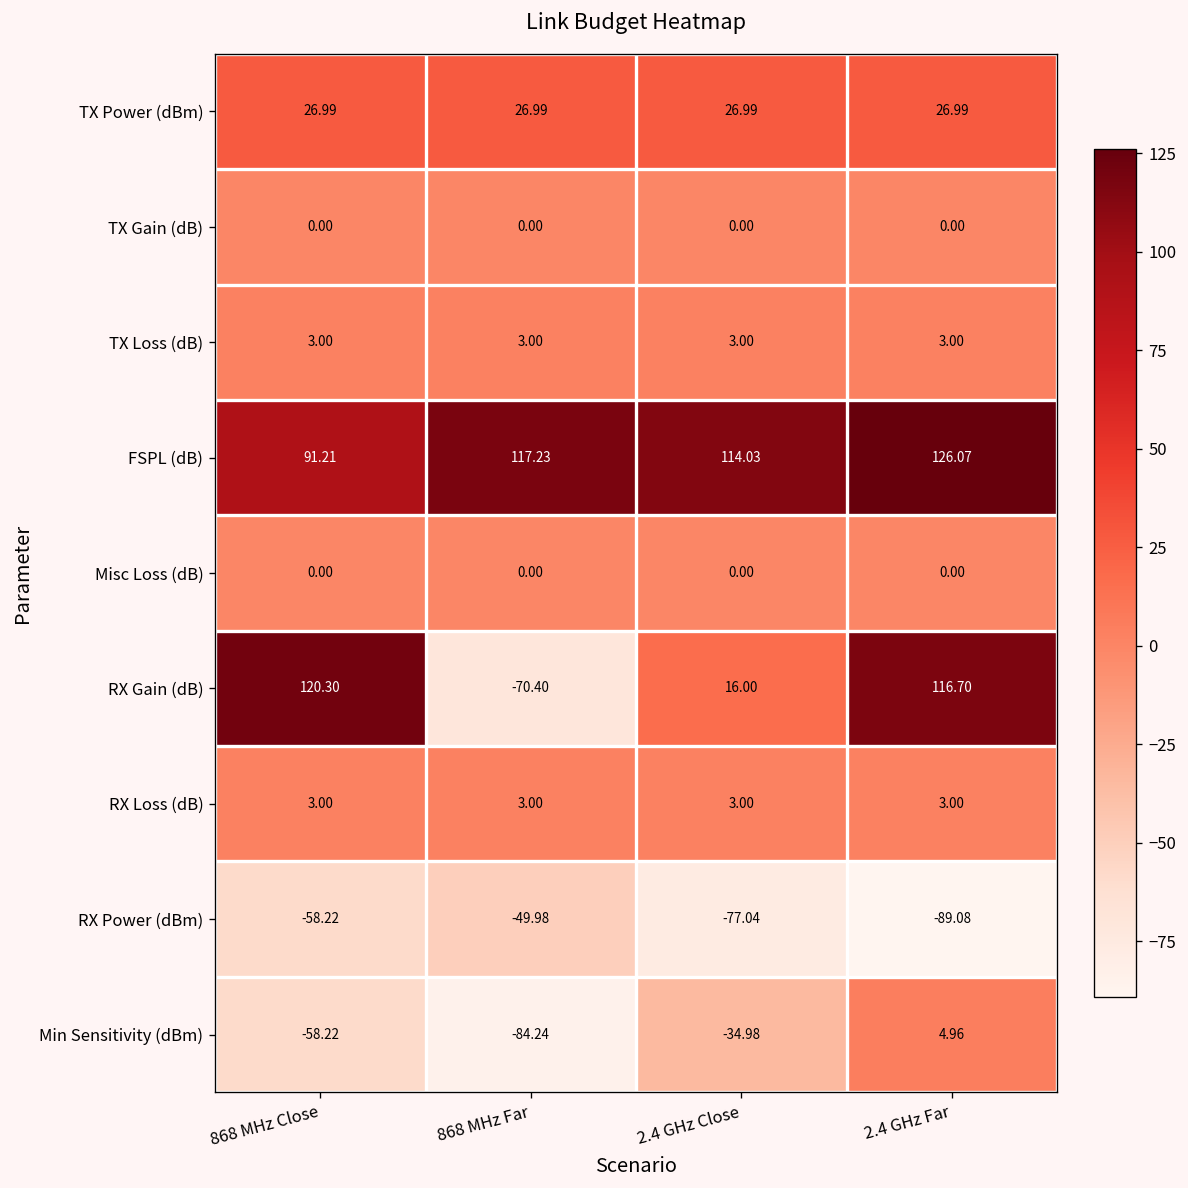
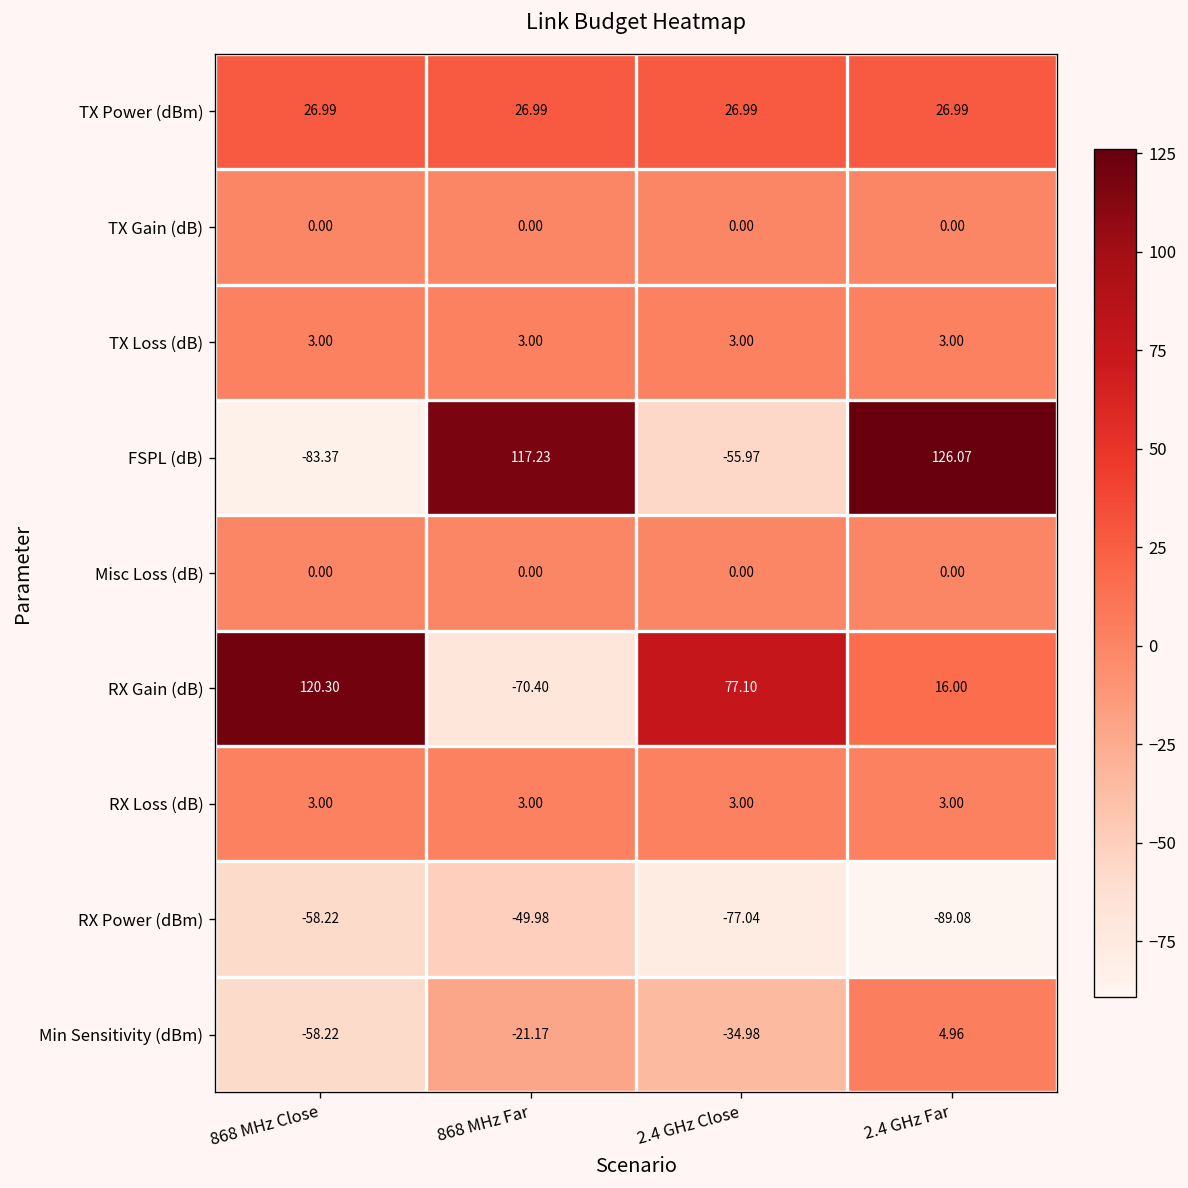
  {
    "TX Power (dBm)": {
      "868 MHz Close": 26.99,
      "868 MHz Far": 26.99,
      "2.4 GHz Close": 26.99,
      "2.4 GHz Far": 26.99
    },
    "TX Gain (dB)": {
      "868 MHz Close": 0.00,
      "868 MHz Far": 0.00,
      "2.4 GHz Close": 0.00,
      "2.4 GHz Far": 0.00
    },
    "TX Loss (dB)": {
      "868 MHz Close": 3.00,
      "868 MHz Far": 3.00,
      "2.4 GHz Close": 3.00,
      "2.4 GHz Far": 3.00
    },
    "FSPL (dB)": {
-     "868 MHz Close": 91.21,
+     "868 MHz Close": -83.37,
      "868 MHz Far": 117.23,
-     "2.4 GHz Close": 114.03,
+     "2.4 GHz Close": -55.97,
      "2.4 GHz Far": 126.07
    },
    "Misc Loss (dB)": {
      "868 MHz Close": 0.00,
      "868 MHz Far": 0.00,
      "2.4 GHz Close": 0.00,
      "2.4 GHz Far": 0.00
    },
    "RX Gain (dB)": {
      "868 MHz Close": 120.30,
      "868 MHz Far": -70.40,
-     "2.4 GHz Close": 16.00,
-     "2.4 GHz Far": 116.70
+     "2.4 GHz Close": 77.10,
+     "2.4 GHz Far": 16.00
    },
    "RX Loss (dB)": {
      "868 MHz Close": 3.00,
      "868 MHz Far": 3.00,
      "2.4 GHz Close": 3.00,
      "2.4 GHz Far": 3.00
    },
    "RX Power (dBm)": {
      "868 MHz Close": -58.22,
      "868 MHz Far": -49.98,
      "2.4 GHz Close": -77.04,
      "2.4 GHz Far": -89.08
    },
    "Min Sensitivity (dBm)": {
      "868 MHz Close": -58.22,
-     "868 MHz Far": -84.24,
+     "868 MHz Far": -21.17,
      "2.4 GHz Close": -34.98,
      "2.4 GHz Far": 4.96
    }
  }
